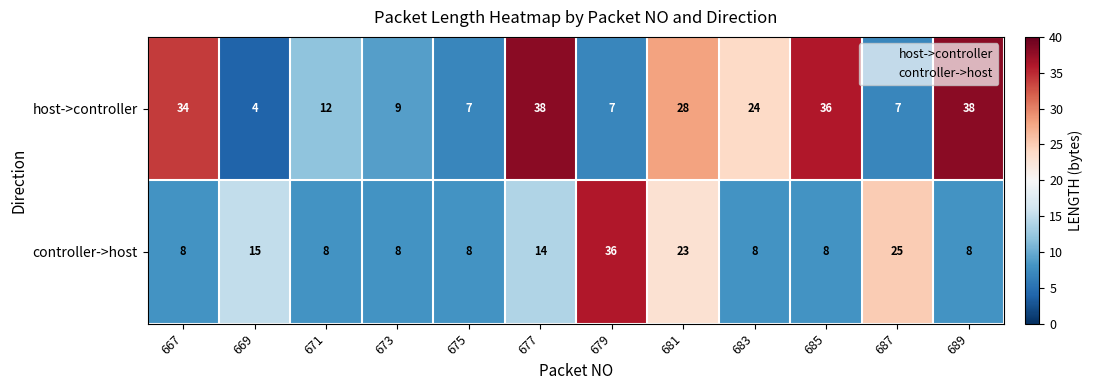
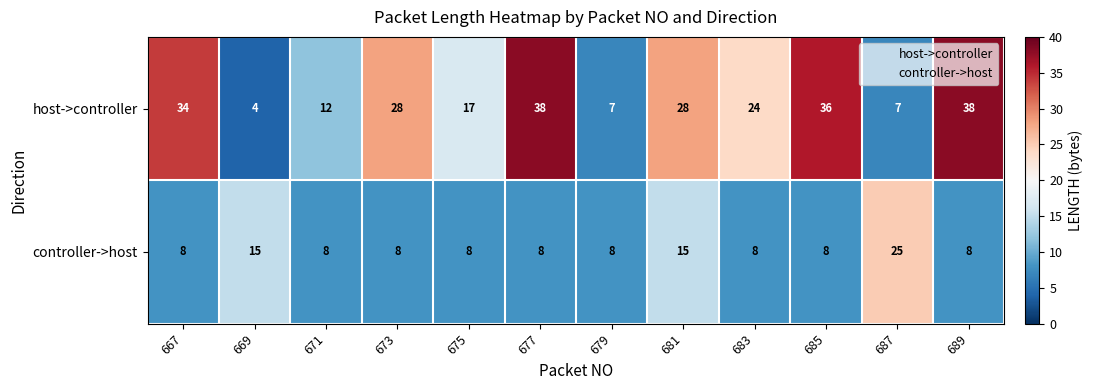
  {
    "host->controller": {
-     "673": 9,
-     "675": 7
+     "673": 28,
+     "675": 17
    },
    "controller->host": {
-     "677": 14,
-     "679": 36,
-     "681": 23
+     "677": 8,
+     "679": 8,
+     "681": 15
    }
  }
